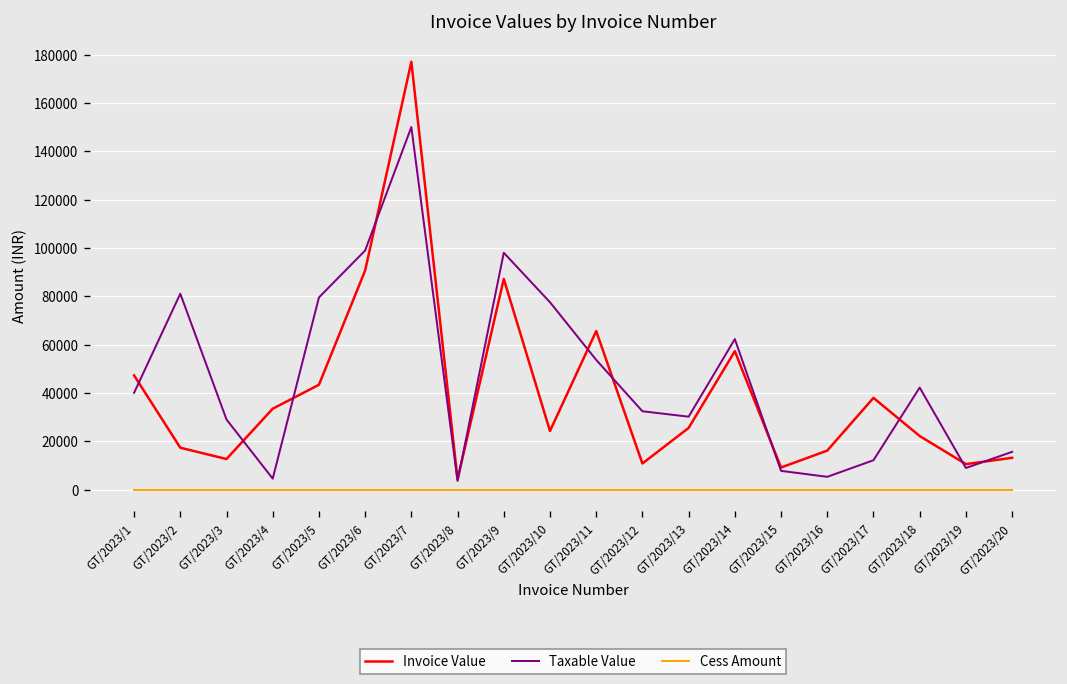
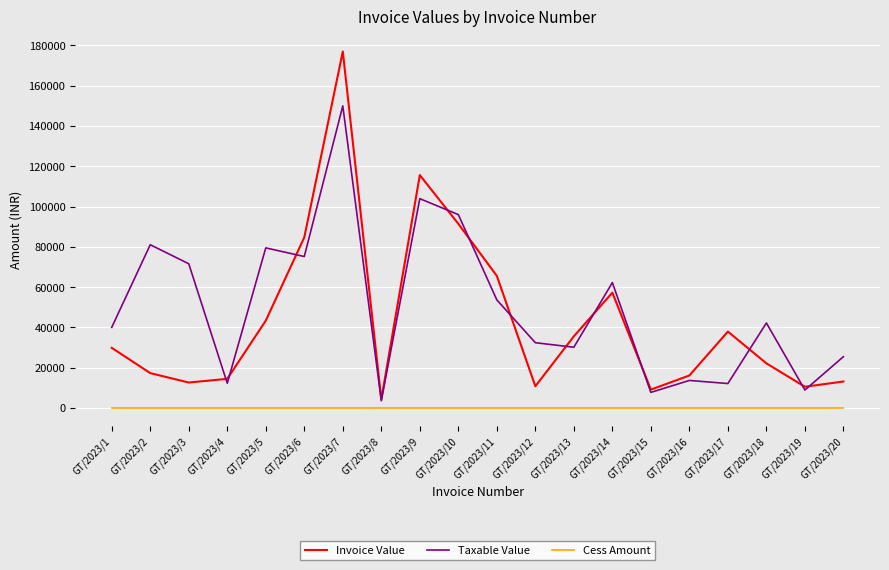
  {
    "Invoice Value": {
-     "GT/2023/1": 47000,
+     "GT/2023/1": 30000,
      "GT/2023/2": 17000,
      "GT/2023/3": 13000,
-     "GT/2023/4": 33000,
+     "GT/2023/4": 14000,
      "GT/2023/5": 43000,
-     "GT/2023/6": 91000,
+     "GT/2023/6": 85000,
      "GT/2023/7": 177000,
-     "GT/2023/9": 87000,
-     "GT/2023/10": 24000,
+     "GT/2023/9": 116000,
+     "GT/2023/10": 91000,
      "GT/2023/11": 66000,
      "GT/2023/12": 11000,
-     "GT/2023/13": 26000,
+     "GT/2023/13": 36000,
      "GT/2023/14": 57000,
      "GT/2023/15": 9000,
      "GT/2023/16": 16000,
      "GT/2023/17": 38000,
      "GT/2023/18": 22000,
      "GT/2023/19": 11000,
      "GT/2023/20": 13000
    },
    "Taxable Value": {
      "GT/2023/1": 40000,
      "GT/2023/2": 81000,
-     "GT/2023/3": 29000,
-     "GT/2023/4": 5000,
+     "GT/2023/3": 72000,
+     "GT/2023/4": 12000,
      "GT/2023/5": 79000,
-     "GT/2023/6": 99000,
+     "GT/2023/6": 75000,
      "GT/2023/7": 150000,
-     "GT/2023/9": 98000,
-     "GT/2023/10": 78000,
+     "GT/2023/9": 104000,
+     "GT/2023/10": 96000,
      "GT/2023/11": 54000,
      "GT/2023/12": 32000,
      "GT/2023/13": 30000,
      "GT/2023/14": 62000,
      "GT/2023/15": 8000,
-     "GT/2023/16": 5000,
+     "GT/2023/16": 14000,
      "GT/2023/17": 12000,
      "GT/2023/18": 42000,
      "GT/2023/19": 9000,
-     "GT/2023/20": 16000
+     "GT/2023/20": 25000
    },
    "Cess Amount": {
      "GT/2023/1": 0,
      "GT/2023/2": 0,
      "GT/2023/3": 0,
      "GT/2023/4": 0,
      "GT/2023/5": 0,
      "GT/2023/6": 0,
      "GT/2023/7": 0,
      "GT/2023/8": 0,
      "GT/2023/9": 0,
      "GT/2023/10": 0,
      "GT/2023/11": 0,
      "GT/2023/12": 0,
      "GT/2023/13": 0,
      "GT/2023/14": 0,
      "GT/2023/15": 0,
      "GT/2023/16": 0,
      "GT/2023/17": 0,
      "GT/2023/18": 0,
      "GT/2023/19": 0,
      "GT/2023/20": 0
    }
  }
